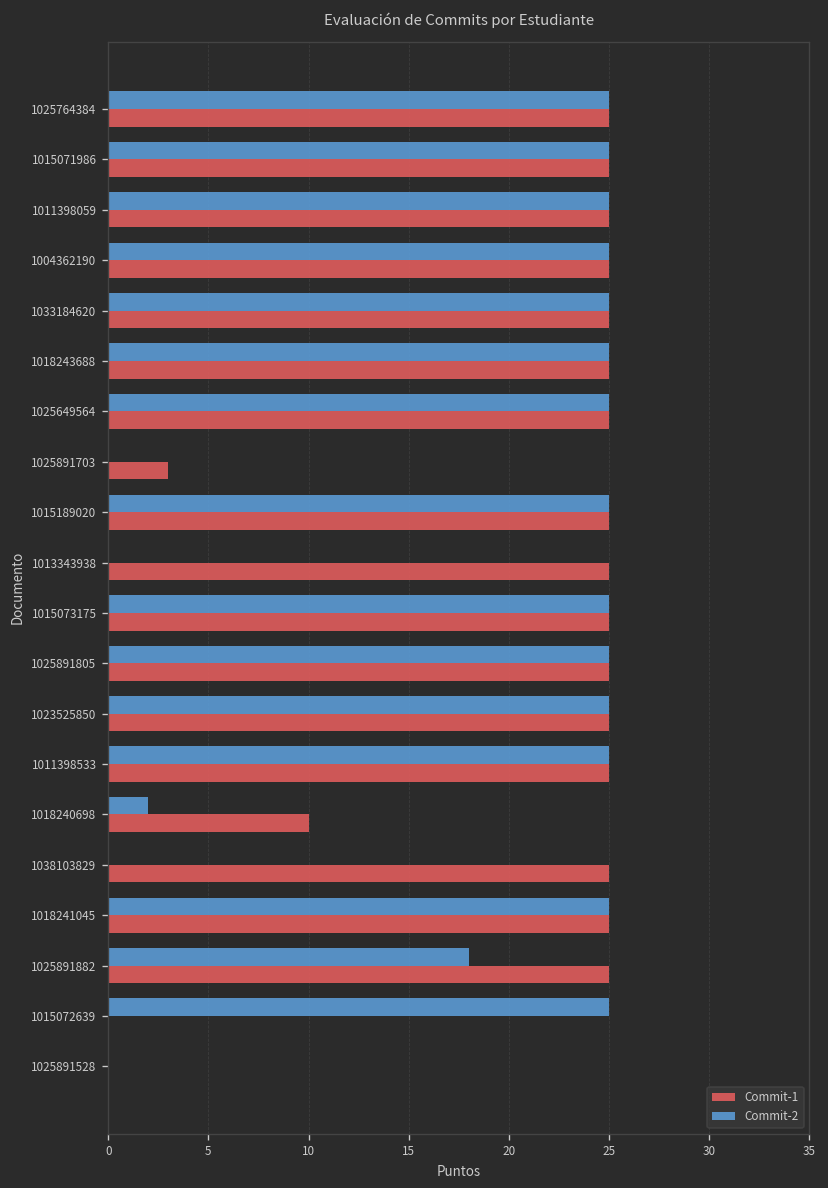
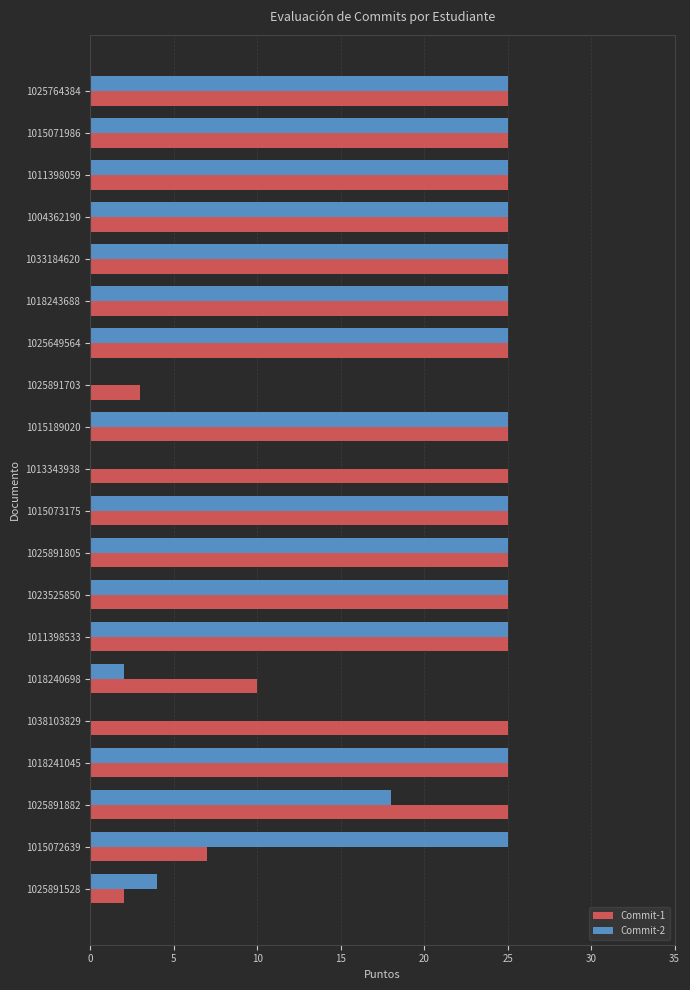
  {
    "Commit-1": {
      "1025764384": 25,
      "1015071986": 25,
      "1011398059": 25,
      "1004362190": 25,
      "1033184620": 25,
      "1018243688": 25,
      "1025649564": 25,
      "1025891703": 3,
      "1015189020": 25,
      "1013343938": 25,
      "1015073175": 25,
      "1025891805": 25,
      "1023525850": 25,
      "1011398533": 25,
      "1018240698": 10,
      "1038103829": 25,
      "1018241045": 25,
      "1025891882": 25,
-     "1015072639": 0,
-     "1025891528": 0
+     "1015072639": 7,
+     "1025891528": 2
    },
    "Commit-2": {
      "1025764384": 25,
      "1015071986": 25,
      "1011398059": 25,
      "1004362190": 25,
      "1033184620": 25,
      "1018243688": 25,
      "1025649564": 25,
      "1025891703": 0,
      "1015189020": 25,
      "1013343938": 0,
      "1015073175": 25,
      "1025891805": 25,
      "1023525850": 25,
      "1011398533": 25,
      "1018240698": 2,
      "1038103829": 0,
      "1018241045": 25,
      "1025891882": 18,
      "1015072639": 25,
-     "1025891528": 0
+     "1025891528": 4
    }
  }
